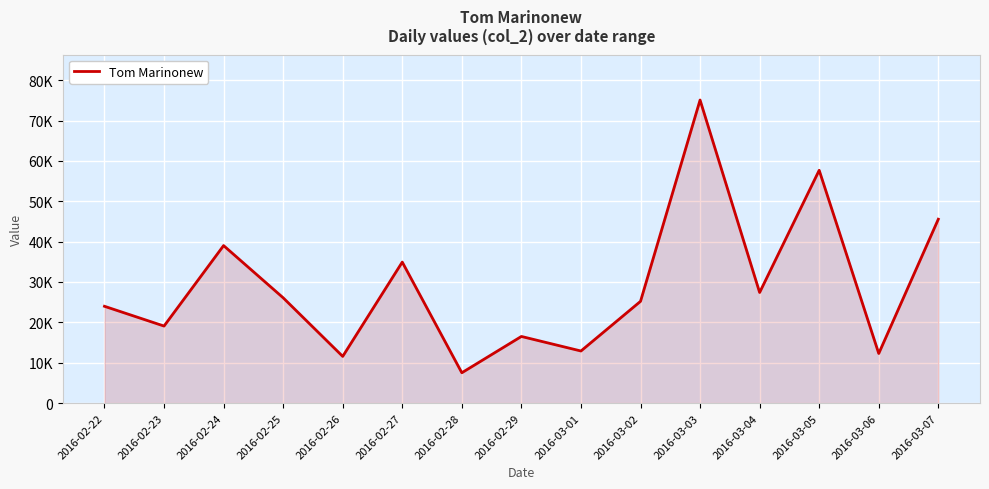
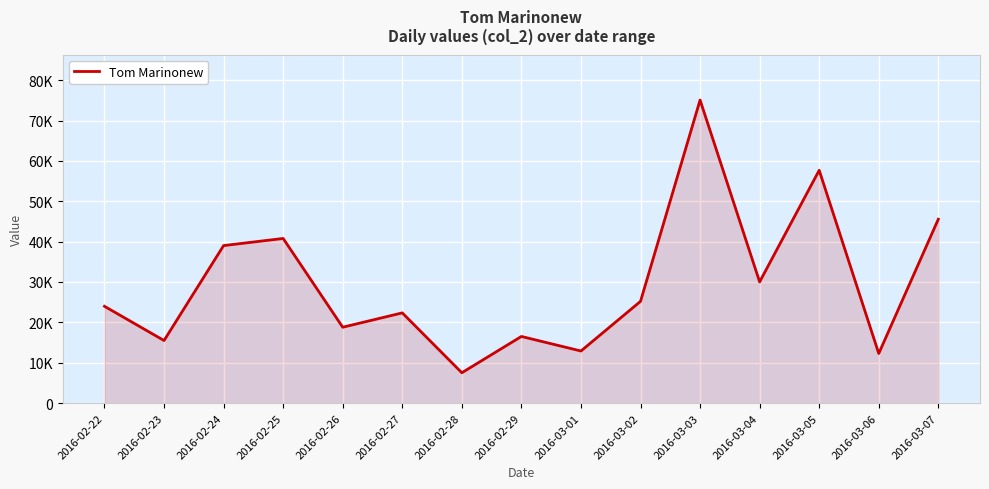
  {
    "2016-02-22": 24000,
-   "2016-02-23": 19000,
+   "2016-02-23": 15000,
    "2016-02-24": 39000,
-   "2016-02-25": 26000,
-   "2016-02-26": 12000,
-   "2016-02-27": 35000,
+   "2016-02-25": 41000,
+   "2016-02-26": 19000,
+   "2016-02-27": 22000,
    "2016-02-28": 8000,
    "2016-02-29": 17000,
    "2016-03-01": 13000,
    "2016-03-02": 25000,
    "2016-03-03": 75000,
-   "2016-03-04": 27000,
+   "2016-03-04": 30000,
    "2016-03-05": 58000,
    "2016-03-06": 12000,
    "2016-03-07": 46000
  }
